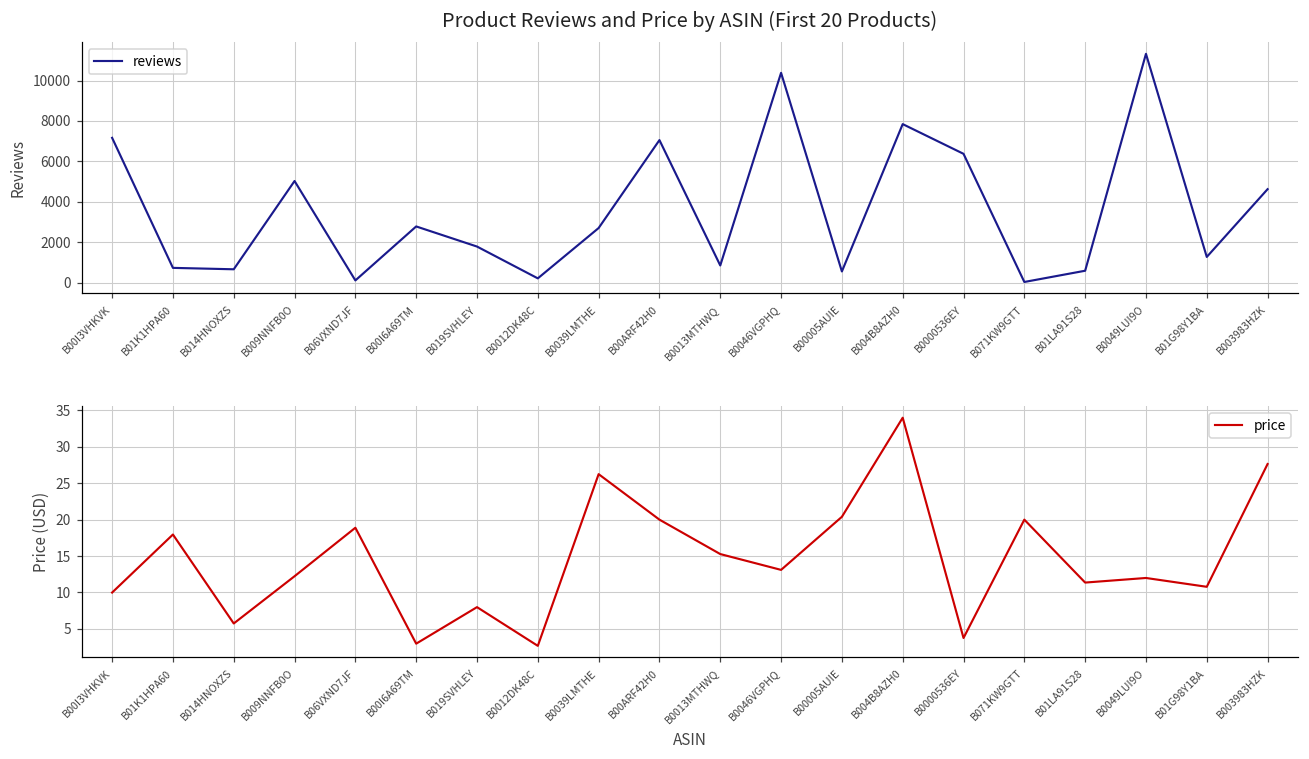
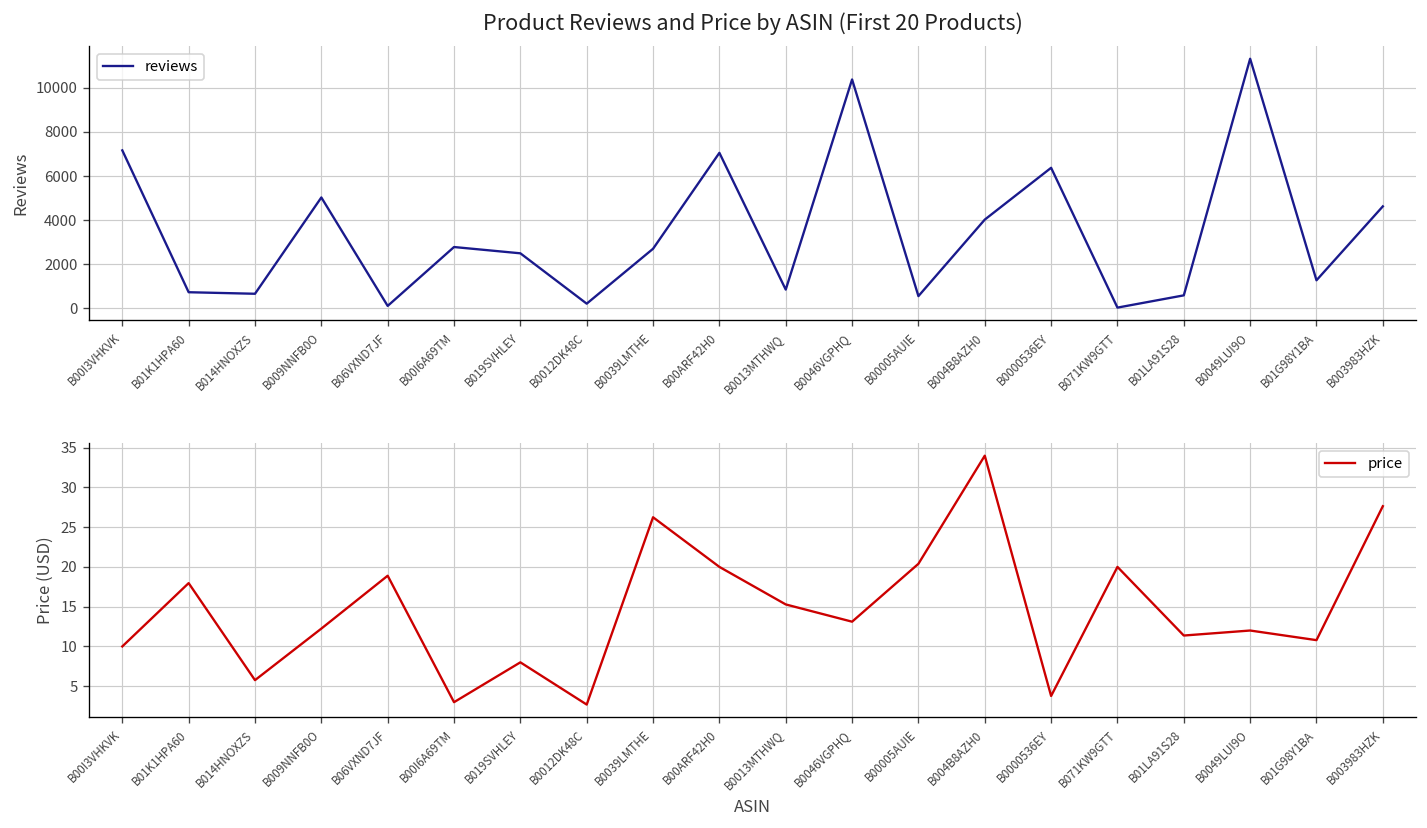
  {
    "Product Reviews and Price by ASIN (First 20 Products)": {
      "B00I3VHKVK": 7200,
      "B01K1HPA60": 700,
      "B014HNOXZS": 700,
      "B009NNFB0O": 5000,
      "B06VXND7JF": 100,
      "B00I6A69TM": 2800,
-     "B019SVHLEY": 1800,
+     "B019SVHLEY": 2500,
      "B0012DK48C": 200,
      "B0039LMTHE": 2700,
      "B00ARF42H0": 7100,
      "B0013MTHWQ": 900,
      "B0046VGPHQ": 10400,
      "B00005AUIE": 600,
-     "B004B8AZH0": 7800,
+     "B004B8AZH0": 4000,
      "B0000536EY": 6400,
      "B071KW9GTT": 0,
      "B01LA91S28": 600,
      "B0049LUI9O": 11300,
      "B01G98Y1BA": 1300,
      "B003983HZK": 4600
    }
  }
